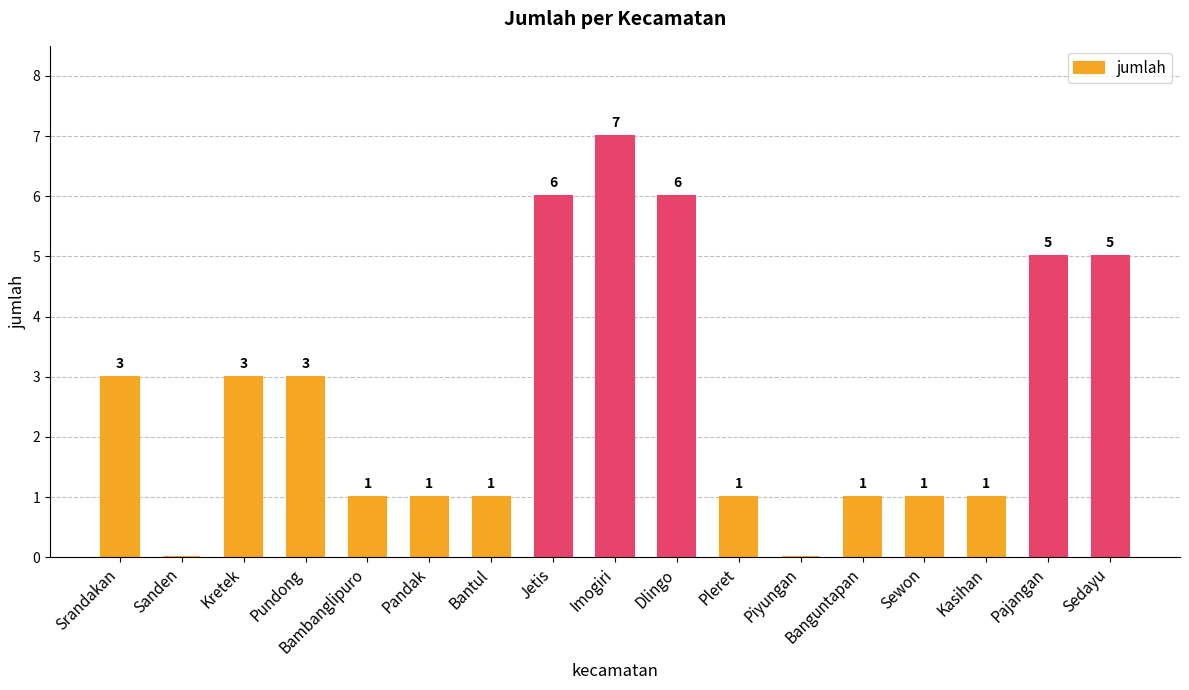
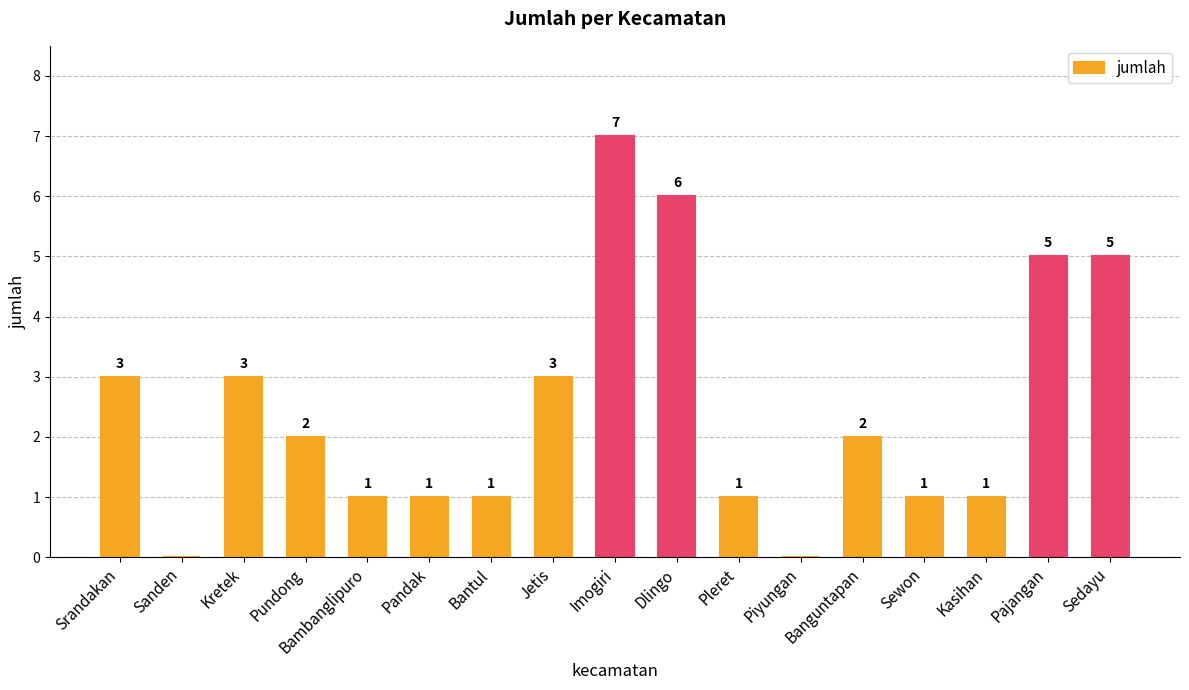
  {
    "Srandakan": 3,
    "Kretek": 3,
-   "Pundong": 3,
+   "Pundong": 2,
    "Bambanglipuro": 1,
    "Pandak": 1,
    "Bantul": 1,
-   "Jetis": 6,
+   "Jetis": 3,
    "Imogiri": 7,
    "Dlingo": 6,
    "Pleret": 1,
-   "Banguntapan": 1,
+   "Banguntapan": 2,
    "Sewon": 1,
    "Kasihan": 1,
    "Pajangan": 5,
    "Sedayu": 5
  }
